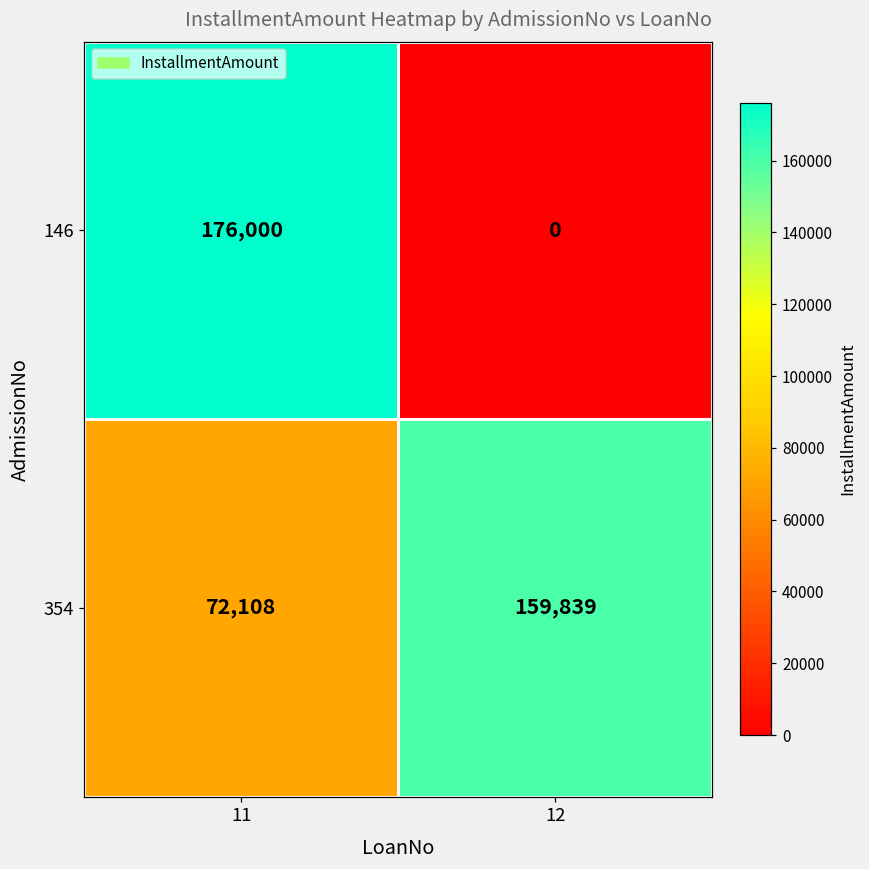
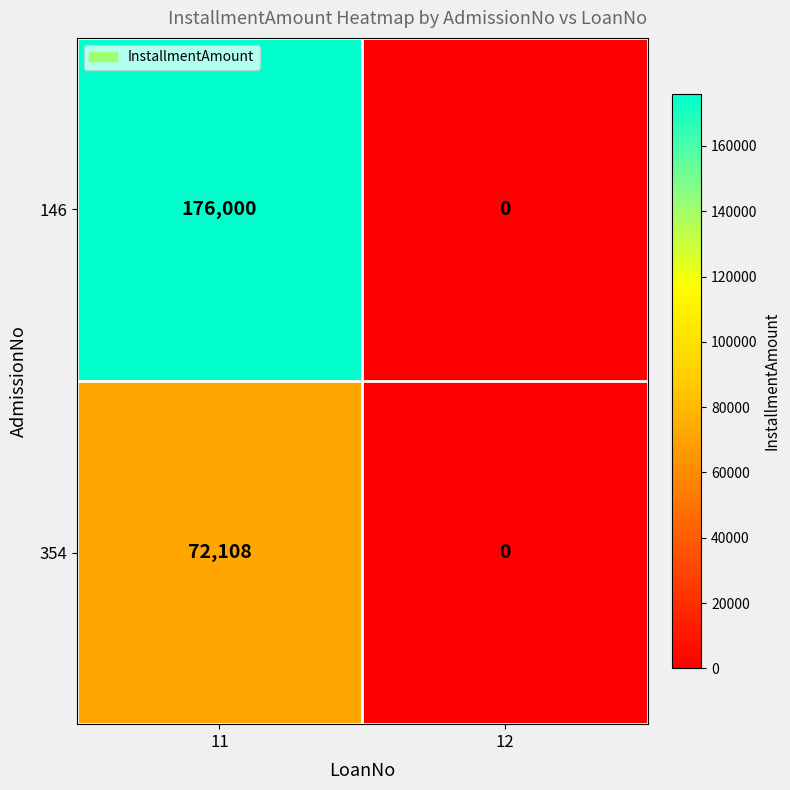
  {
    "146": {
      "11": "176,000",
      "12": "0"
    },
    "354": {
      "11": "72,108",
-     "12": "159,839"
+     "12": "0"
    }
  }
